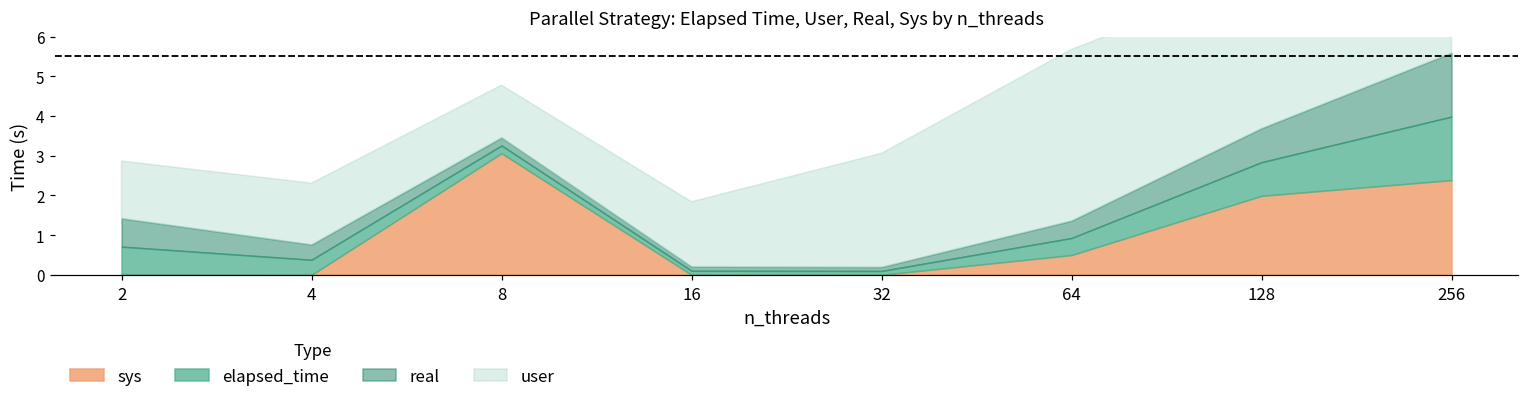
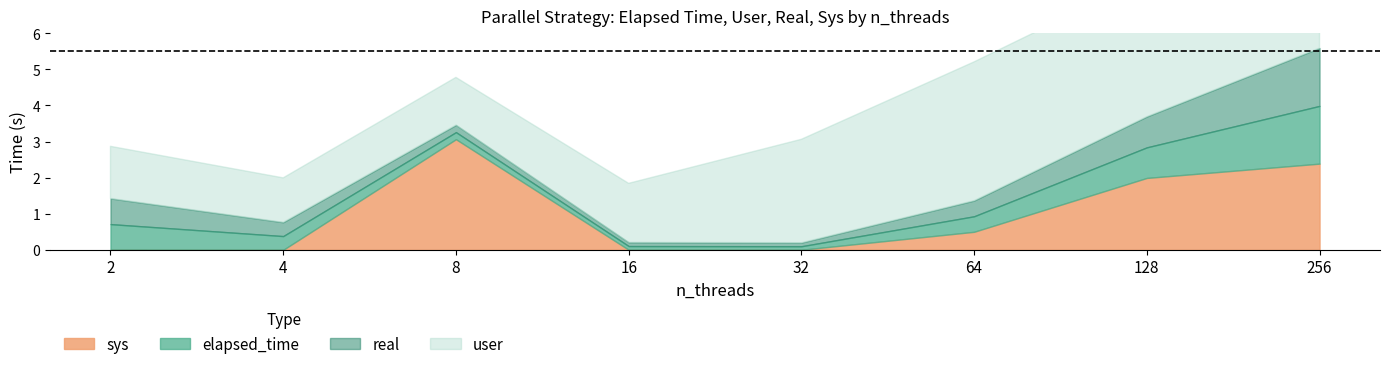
  {
    "sys": {
      "4": 0.0,
      "8": 3.1,
      "64": 0.5,
      "128": 2.0,
      "256": 2.4
    },
    "user": {
      "2": 1.4,
-     "4": 1.5,
+     "4": 1.2,
      "8": 1.3,
      "16": 1.6,
      "32": 2.9,
-     "64": 4.3
+     "64": 3.8
    }
  }
